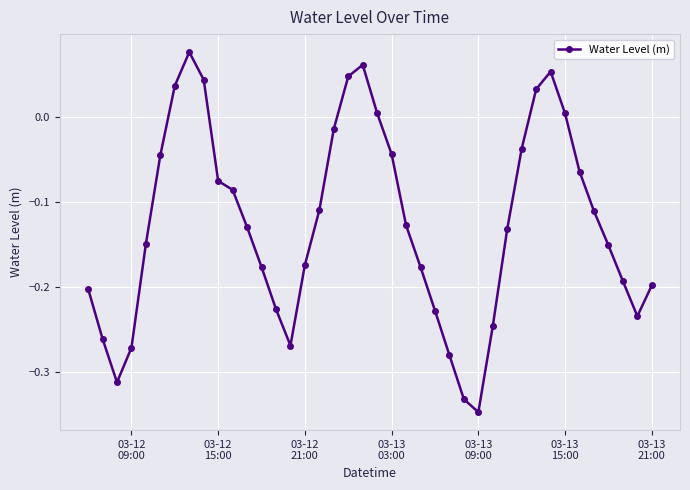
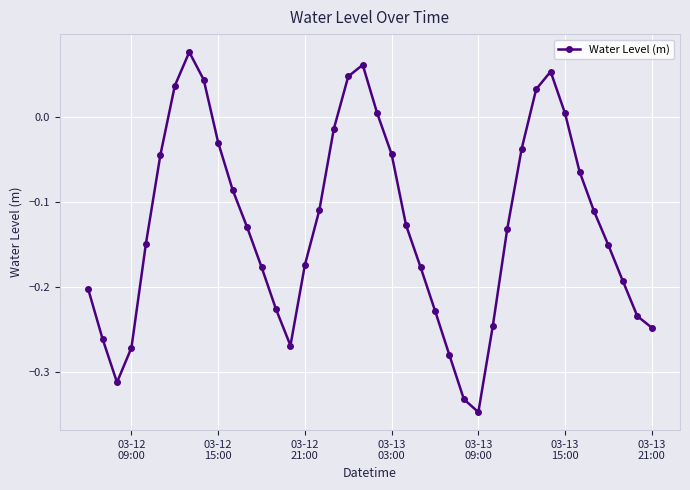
  {
    "03-12 09:00": -0.27,
-   "03-12 15:00": -0.08,
+   "03-12 15:00": -0.03,
    "03-12 21:00": -0.17,
    "03-13 03:00": -0.04,
    "03-13 09:00": -0.35,
    "03-13 15:00": 0.00,
-   "03-13 21:00": -0.20
+   "03-13 21:00": -0.25
  }
